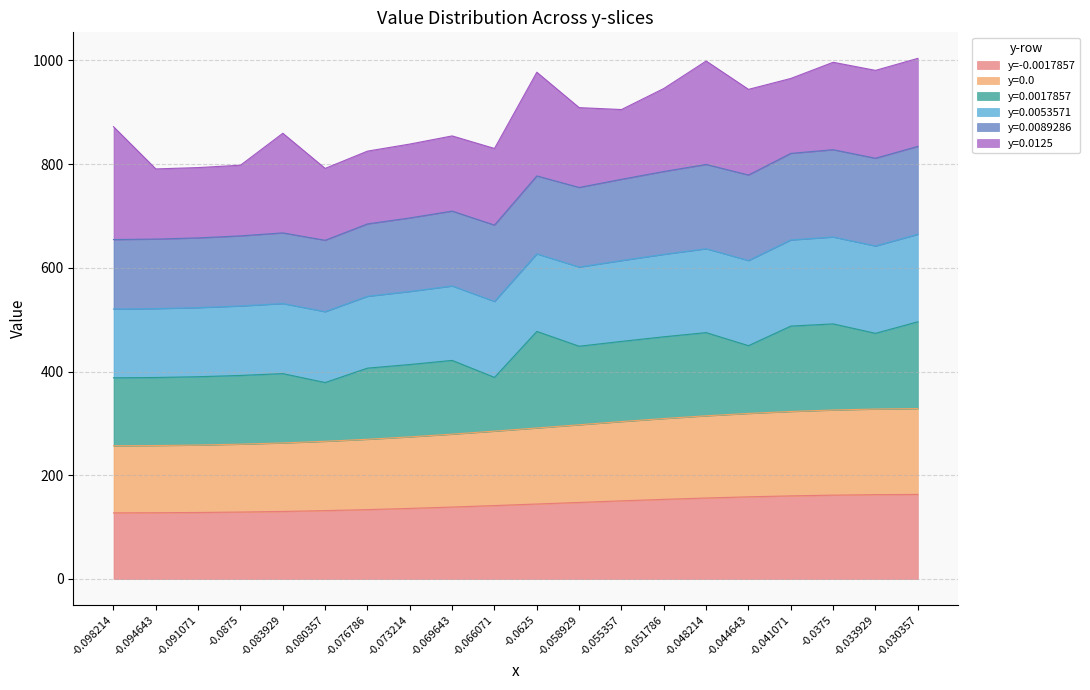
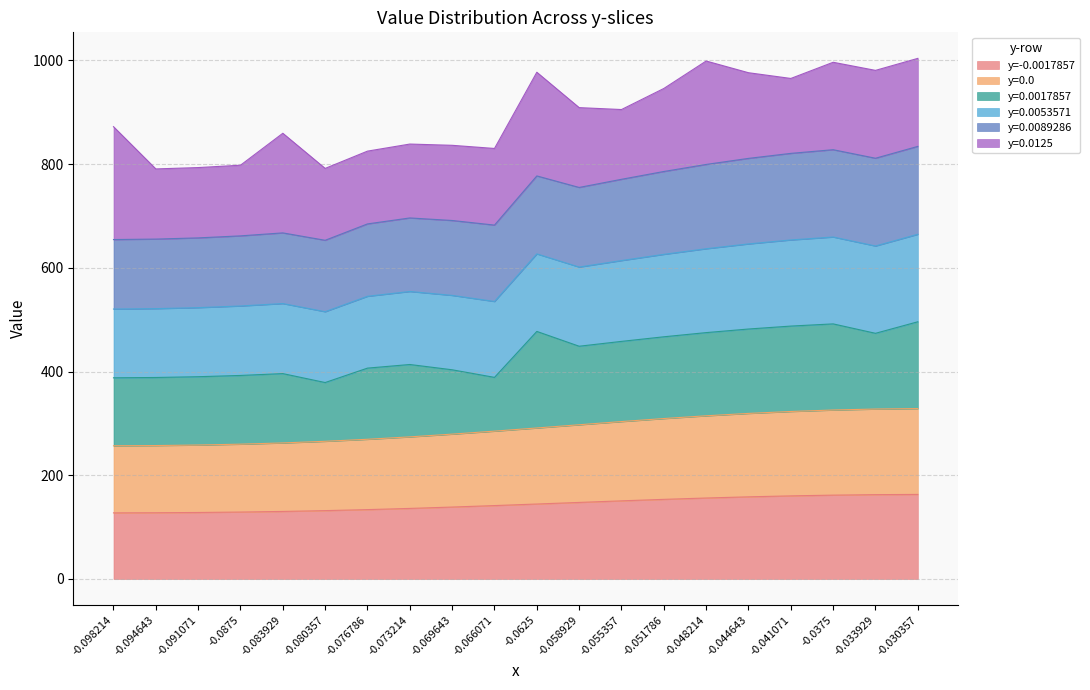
  {
    "y=0.0017857": {
      "-0.098214": 130,
      "-0.094643": 130,
      "-0.091071": 130,
      "-0.0875": 130,
      "-0.083929": 130,
      "-0.080357": 110,
      "-0.076786": 140,
      "-0.073214": 140,
-     "-0.069643": 140,
+     "-0.069643": 120,
      "-0.066071": 100,
      "-0.0625": 190,
      "-0.058929": 150,
      "-0.055357": 150,
      "-0.051786": 160,
      "-0.048214": 160,
-     "-0.044643": 130,
+     "-0.044643": 160,
      "-0.041071": 160,
      "-0.0375": 170,
      "-0.033929": 150,
      "-0.030357": 170
    },
    "y=0.0125": {
      "-0.098214": 220,
      "-0.094643": 140,
      "-0.091071": 140,
      "-0.0875": 140,
      "-0.083929": 190,
      "-0.080357": 140,
      "-0.076786": 140,
      "-0.073214": 140,
      "-0.069643": 140,
      "-0.066071": 150,
      "-0.0625": 200,
      "-0.058929": 150,
      "-0.055357": 130,
      "-0.051786": 160,
      "-0.048214": 200,
      "-0.044643": 170,
      "-0.041071": 140,
      "-0.0375": 170,
      "-0.033929": 170,
      "-0.030357": 170
    }
  }
